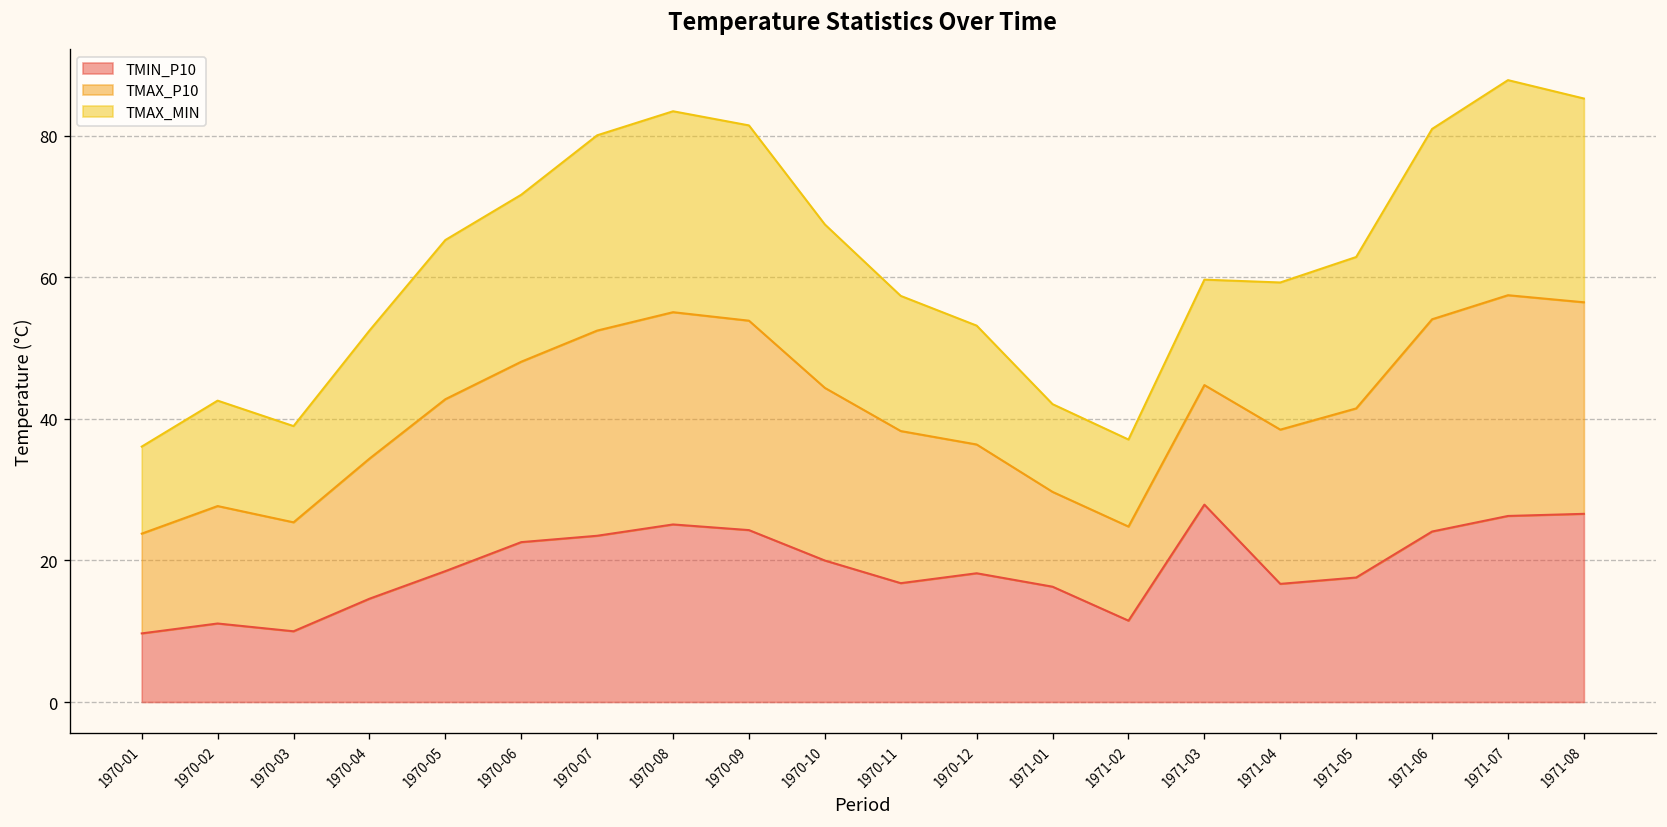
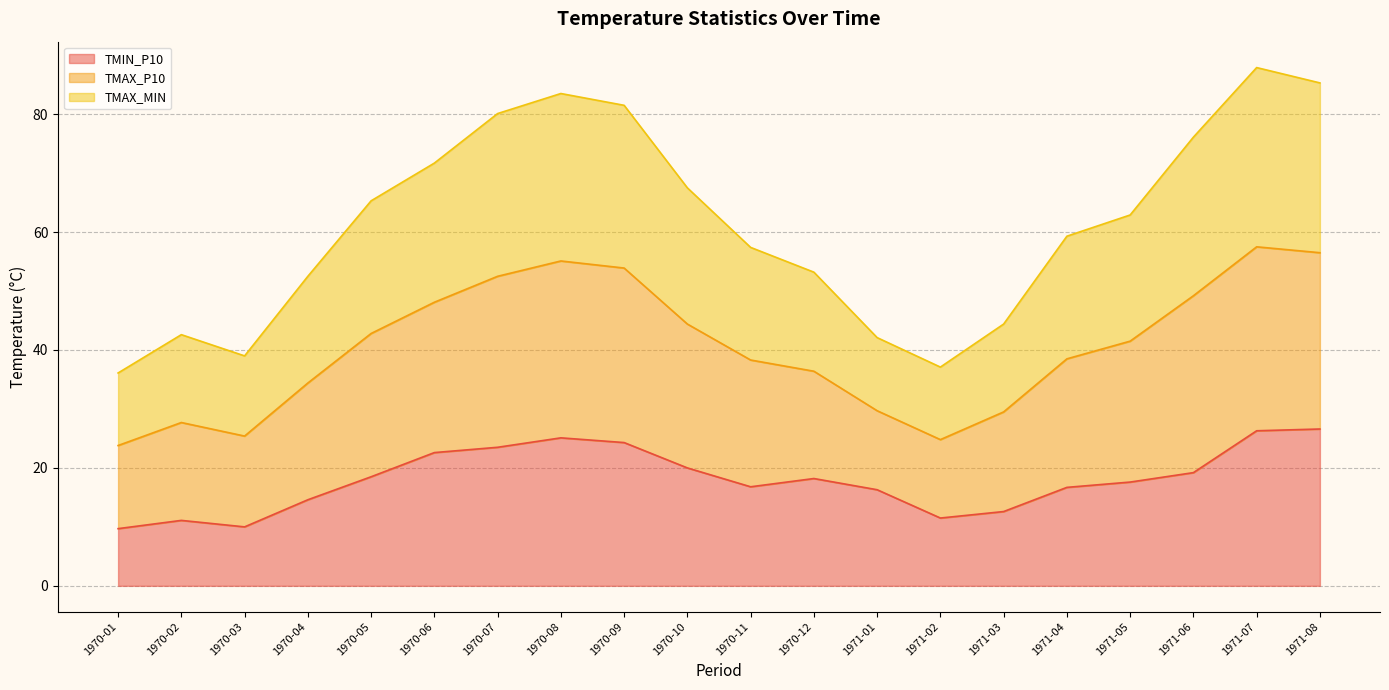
  {
    "TMIN_P10": {
      "1970-01": 10,
      "1970-02": 11,
      "1970-03": 10,
      "1970-04": 15,
      "1970-05": 19,
      "1970-06": 23,
      "1970-07": 24,
      "1970-08": 25,
      "1970-09": 24,
      "1970-10": 20,
      "1970-11": 17,
      "1970-12": 18,
      "1971-01": 16,
      "1971-02": 12,
-     "1971-03": 28,
+     "1971-03": 13,
      "1971-04": 17,
      "1971-05": 18,
-     "1971-06": 24,
+     "1971-06": 19,
      "1971-07": 26,
      "1971-08": 27
    }
  }
